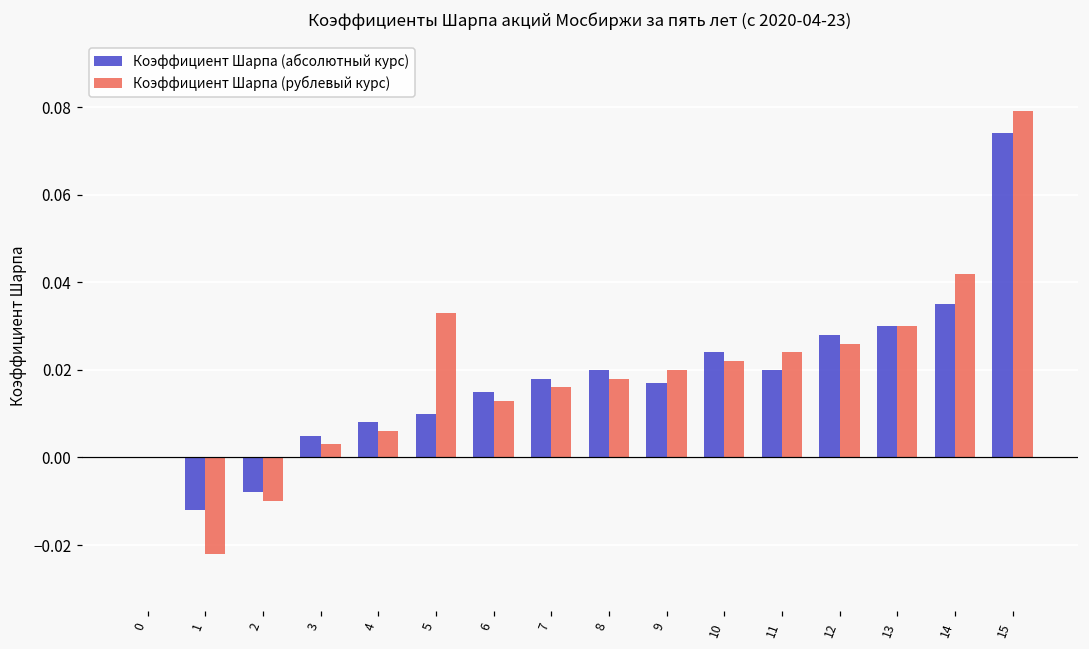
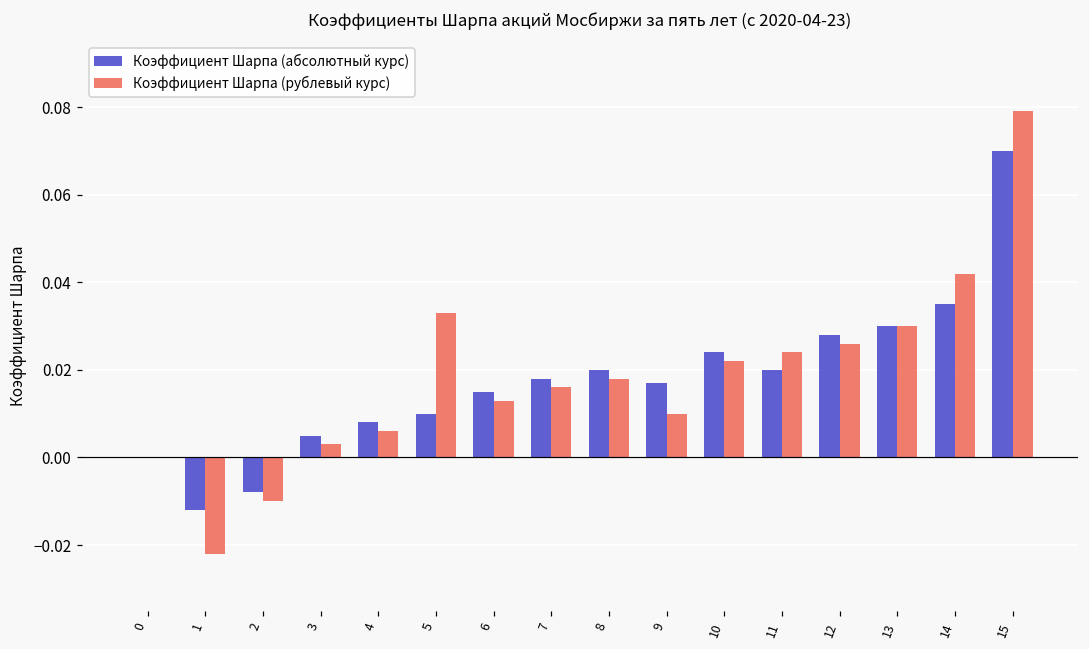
  {
    "Коэффициент Шарпа (абсолютный курс)": {
      "0": 0.000,
      "1": -0.012,
      "2": -0.008,
      "3": 0.005,
      "4": 0.008,
      "5": 0.010,
      "6": 0.015,
      "7": 0.018,
      "8": 0.020,
      "9": 0.017,
      "10": 0.024,
      "11": 0.020,
      "12": 0.028,
      "13": 0.030,
      "14": 0.035,
-     "15": 0.074
+     "15": 0.070
    },
    "Коэффициент Шарпа (рублевый курс)": {
      "0": 0.00,
      "1": -0.022,
      "2": -0.01,
      "3": 0.003,
      "4": 0.006,
      "5": 0.033,
      "6": 0.013,
      "7": 0.016,
      "8": 0.018,
-     "9": 0.02,
+     "9": 0.01,
      "10": 0.022,
      "11": 0.024,
      "12": 0.026,
      "13": 0.03,
      "14": 0.042,
      "15": 0.079
    }
  }
